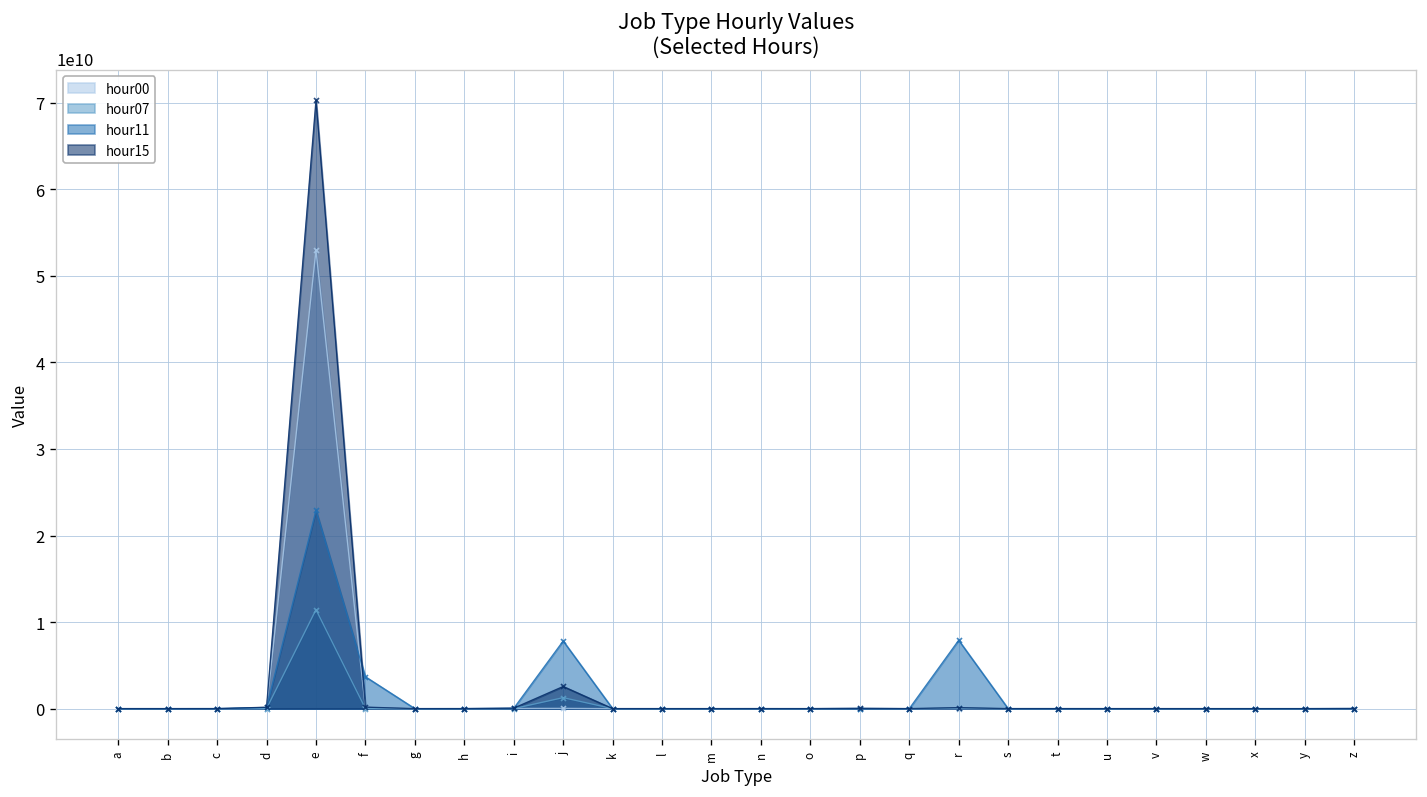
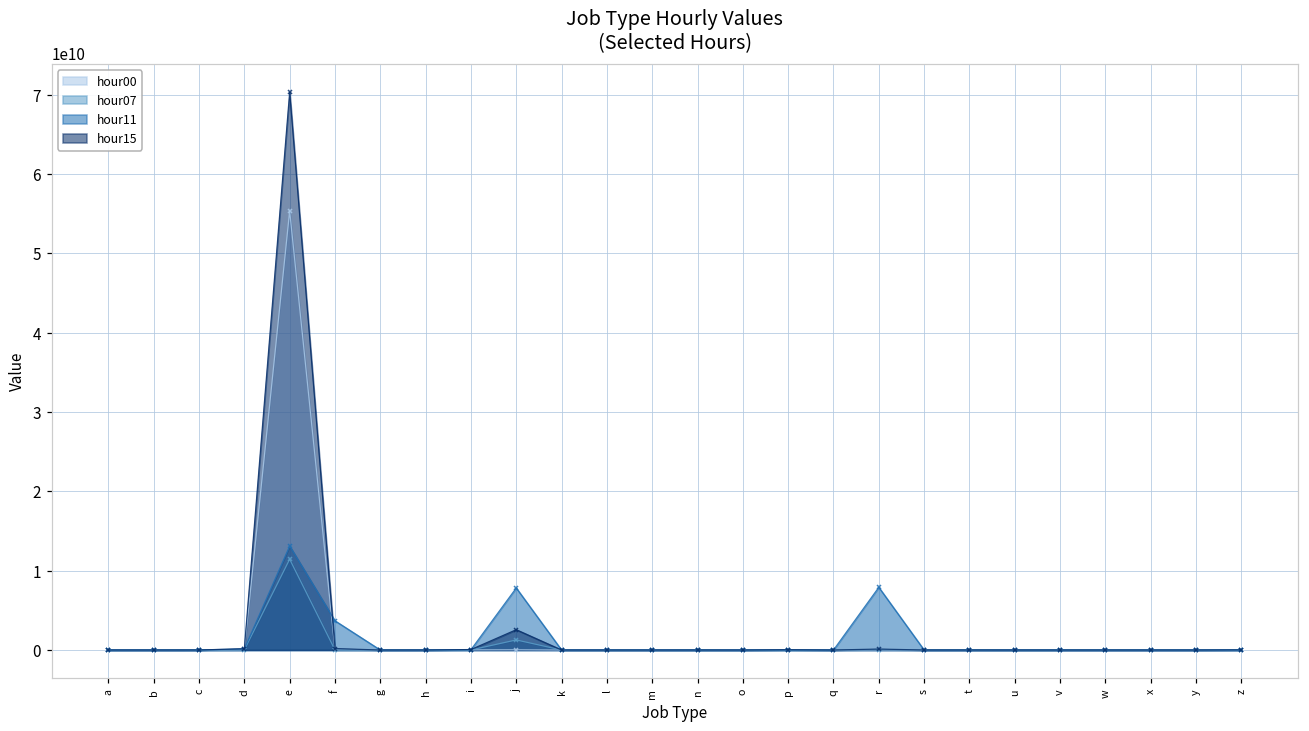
  {
    "hour00": {
-     "e": 53000000000,
+     "e": 55000000000,
      "j": 0
    },
    "hour07": {
      "e": 11000000000,
      "j": 1000000000
    },
    "hour11": {
-     "e": 23000000000,
+     "e": 13000000000,
      "f": 4000000000,
      "j": 8000000000,
      "r": 8000000000
    },
    "hour15": {
      "e": 70000000000,
      "j": 3000000000
    }
  }
